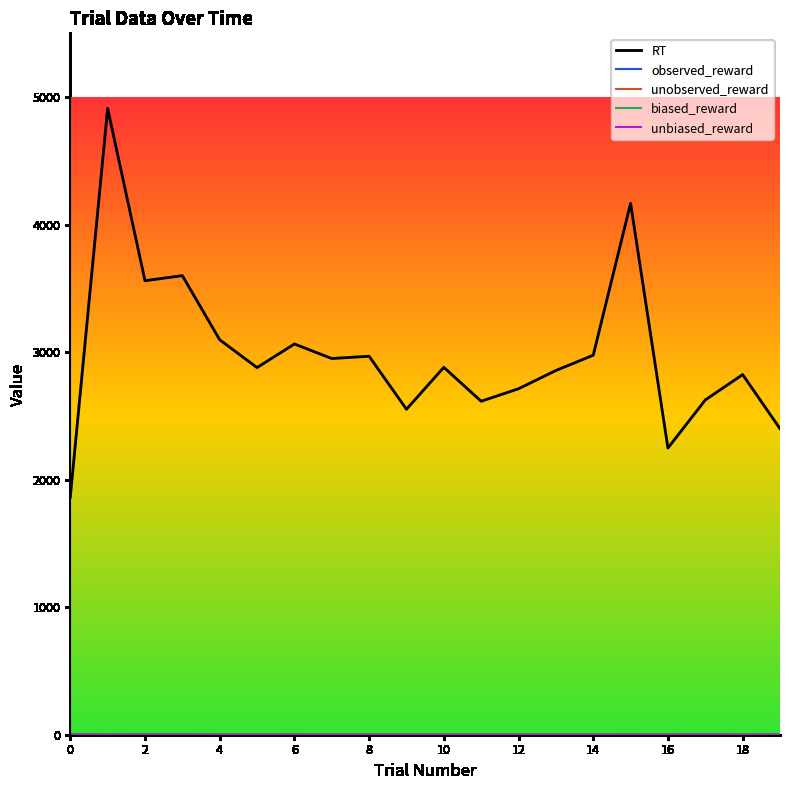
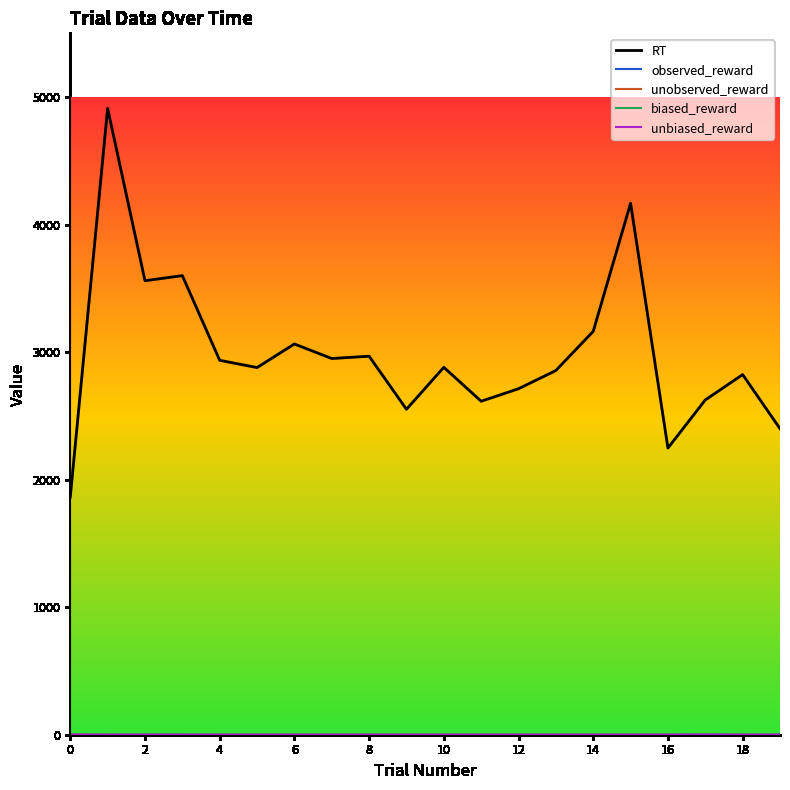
  {
    "RT": {
      "0": 1860,
      "2": 3560,
-     "4": 3100,
+     "4": 2940,
      "6": 3060,
      "8": 2970,
      "10": 2880,
      "12": 2710,
-     "14": 2980,
+     "14": 3160,
      "16": 2250,
      "18": 2820
    },
    "unbiased_reward": {
      "0": 0,
      "2": 0,
      "4": 0,
      "6": 0,
      "8": 0,
      "10": 0,
      "12": 0,
      "14": 0,
      "16": 0,
      "18": 0
    }
  }
